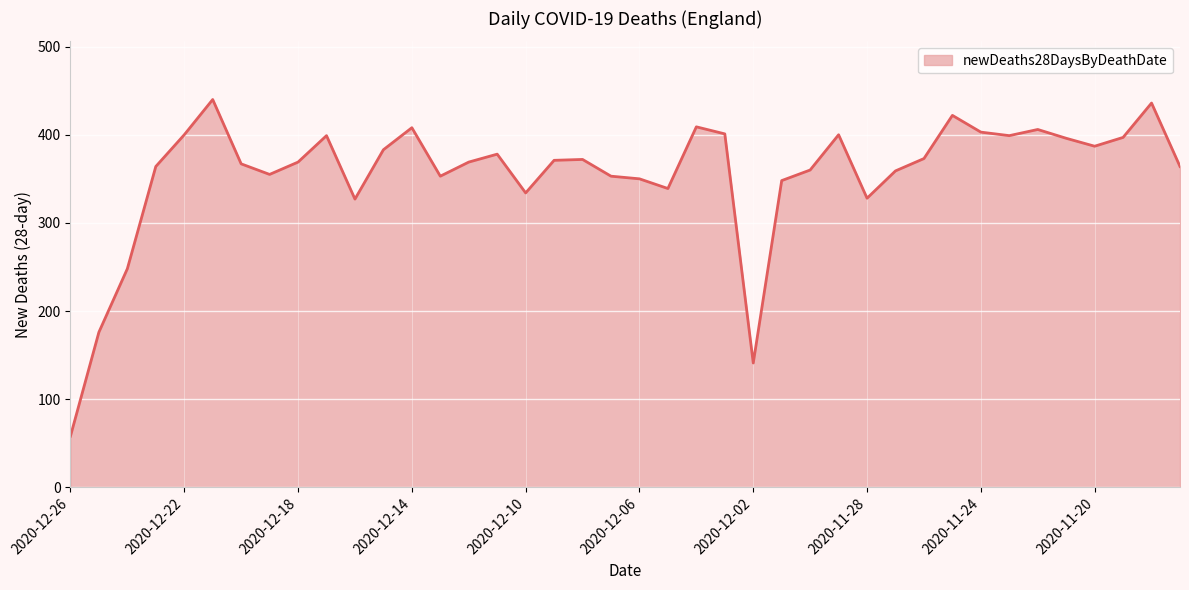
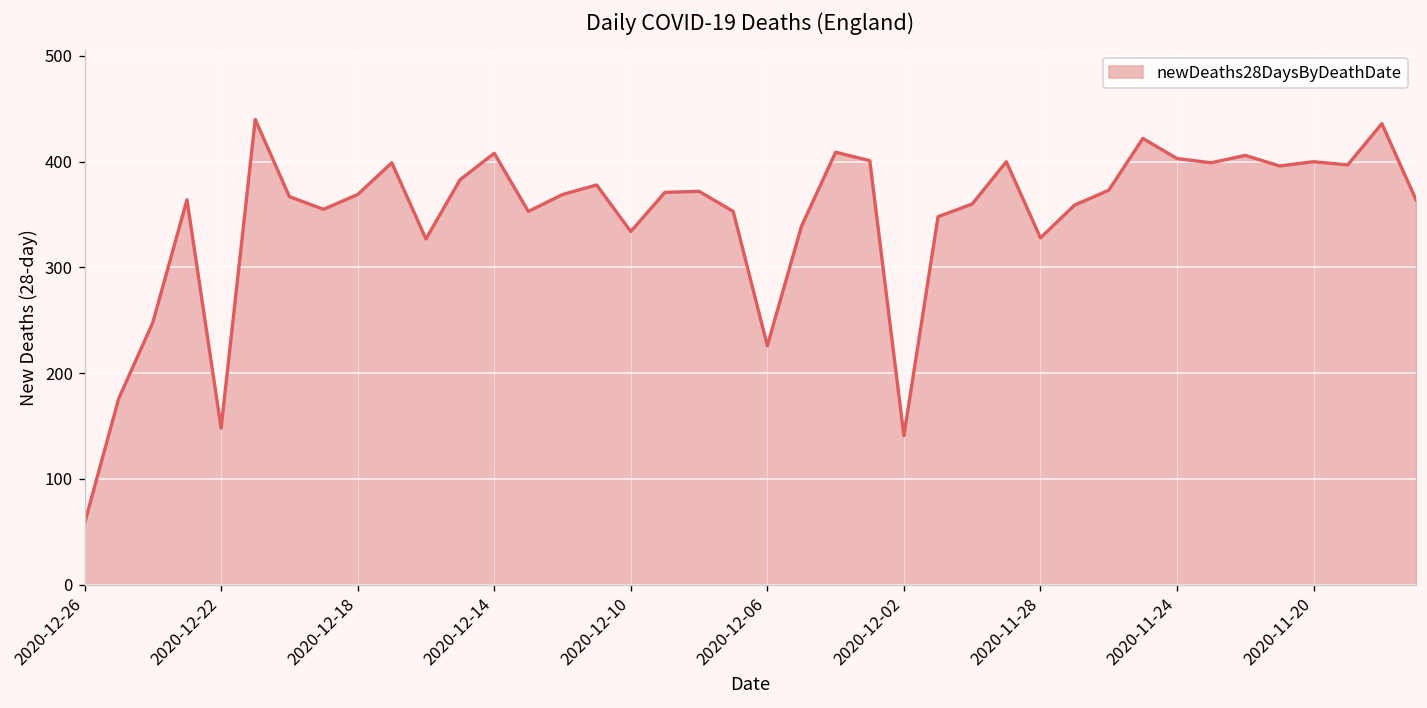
  {
    "2020-12-26": 60,
-   "2020-12-22": 400,
+   "2020-12-22": 150,
    "2020-12-18": 370,
    "2020-12-14": 410,
    "2020-12-10": 330,
-   "2020-12-06": 350,
+   "2020-12-06": 230,
    "2020-12-02": 140,
    "2020-11-28": 330,
    "2020-11-24": 400,
-   "2020-11-20": 390
+   "2020-11-20": 400
  }
